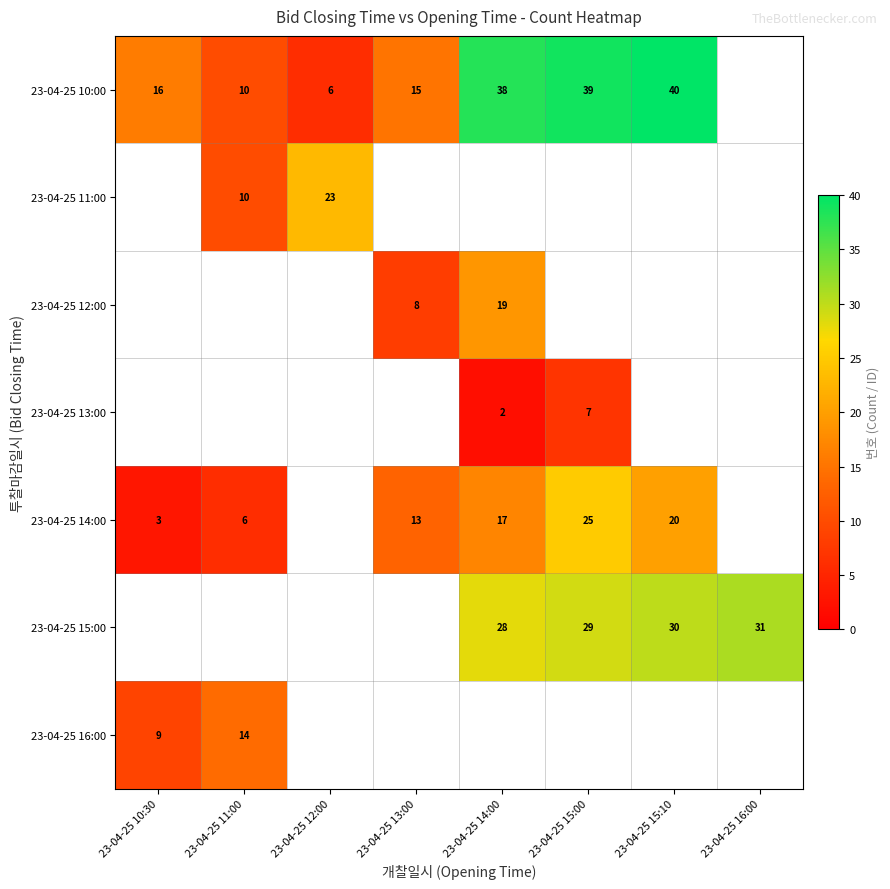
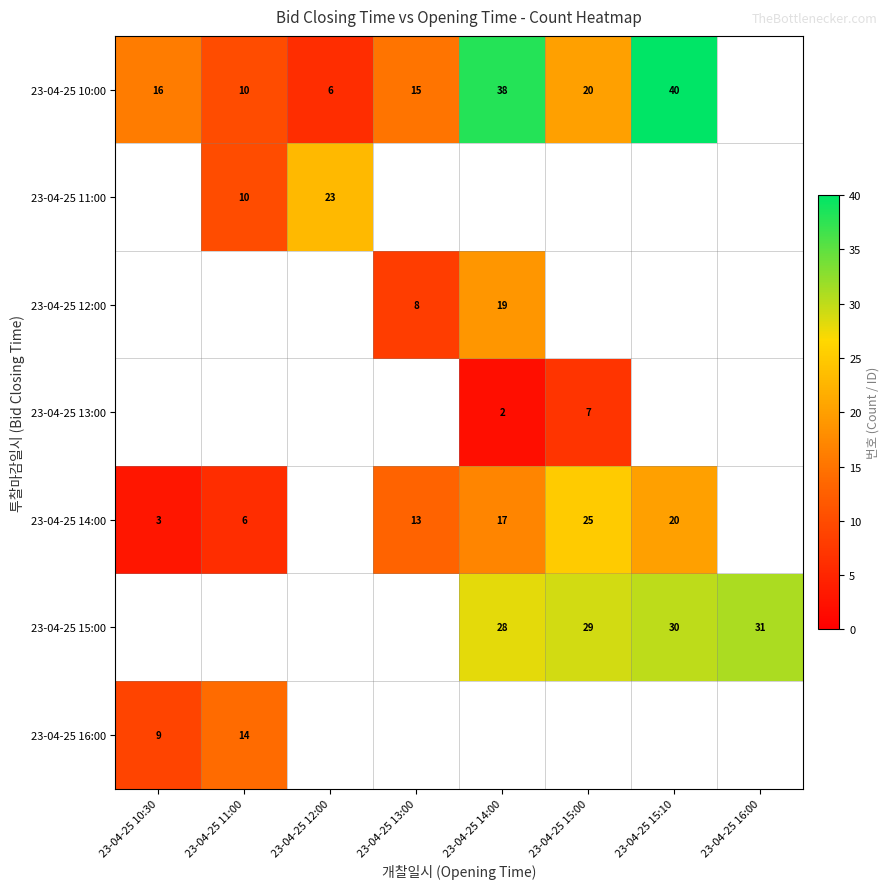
  {
    "23-04-25 10:00": {
      "23-04-25 10:30": 16,
      "23-04-25 11:00": 10,
      "23-04-25 12:00": 6,
      "23-04-25 13:00": 15,
      "23-04-25 14:00": 38,
-     "23-04-25 15:00": 39,
+     "23-04-25 15:00": 20,
      "23-04-25 15:10": 40
    },
    "23-04-25 11:00": {
      "23-04-25 11:00": 10,
      "23-04-25 12:00": 23
    },
    "23-04-25 12:00": {
      "23-04-25 13:00": 8,
      "23-04-25 14:00": 19
    },
    "23-04-25 13:00": {
      "23-04-25 14:00": 2,
      "23-04-25 15:00": 7
    },
    "23-04-25 14:00": {
      "23-04-25 10:30": 3,
      "23-04-25 11:00": 6,
      "23-04-25 13:00": 13,
      "23-04-25 14:00": 17,
      "23-04-25 15:00": 25,
      "23-04-25 15:10": 20
    },
    "23-04-25 15:00": {
      "23-04-25 14:00": 28,
      "23-04-25 15:00": 29,
      "23-04-25 15:10": 30,
      "23-04-25 16:00": 31
    },
    "23-04-25 16:00": {
      "23-04-25 10:30": 9,
      "23-04-25 11:00": 14
    }
  }
